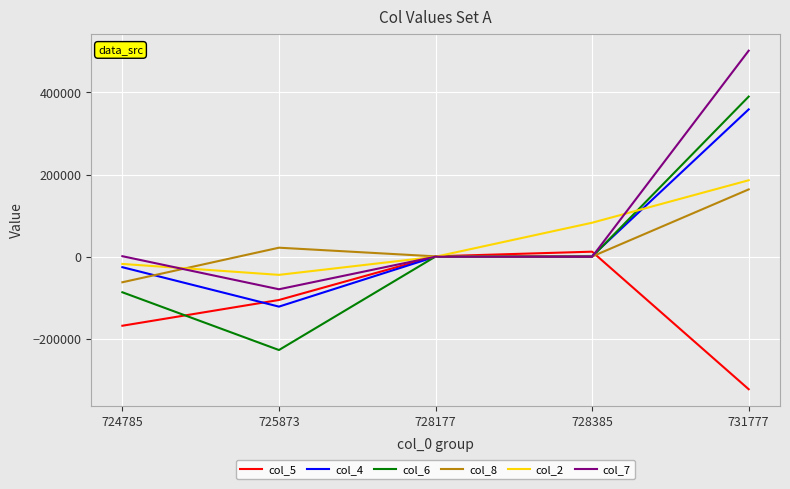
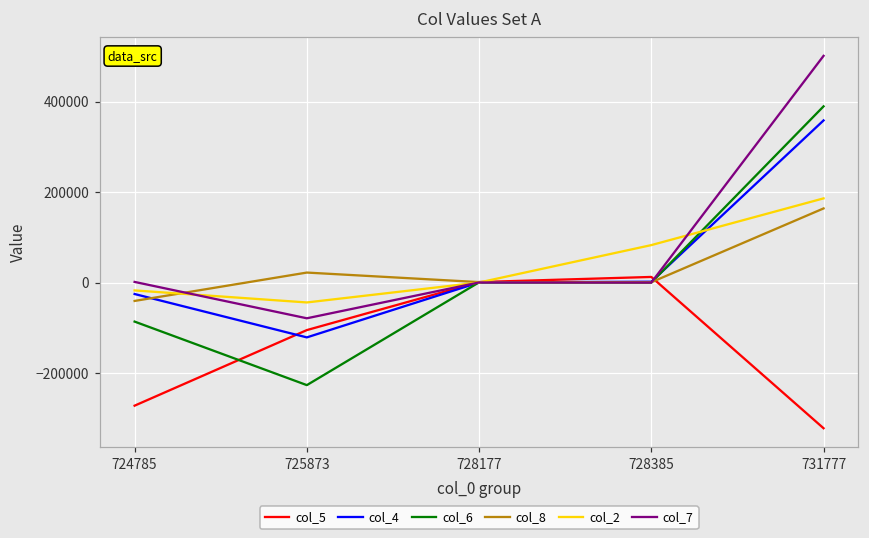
  {
    "col_5": {
-     "724785": -170000,
+     "724785": -270000,
      "725873": -100000,
      "728385": 10000,
      "731777": -320000
    },
    "col_4": {
      "724785": -30000,
      "725873": -120000,
      "731777": 360000
    },
    "col_6": {
      "724785": -90000,
      "725873": -230000,
      "731777": 390000
    },
    "col_8": {
-     "724785": -60000,
+     "724785": -40000,
      "725873": 20000,
      "731777": 160000
    },
    "col_2": {
      "724785": -20000,
      "725873": -40000,
      "728385": 80000,
      "731777": 190000
    },
    "col_7": {
      "724785": 0,
      "725873": -80000,
      "731777": 500000
    }
  }
